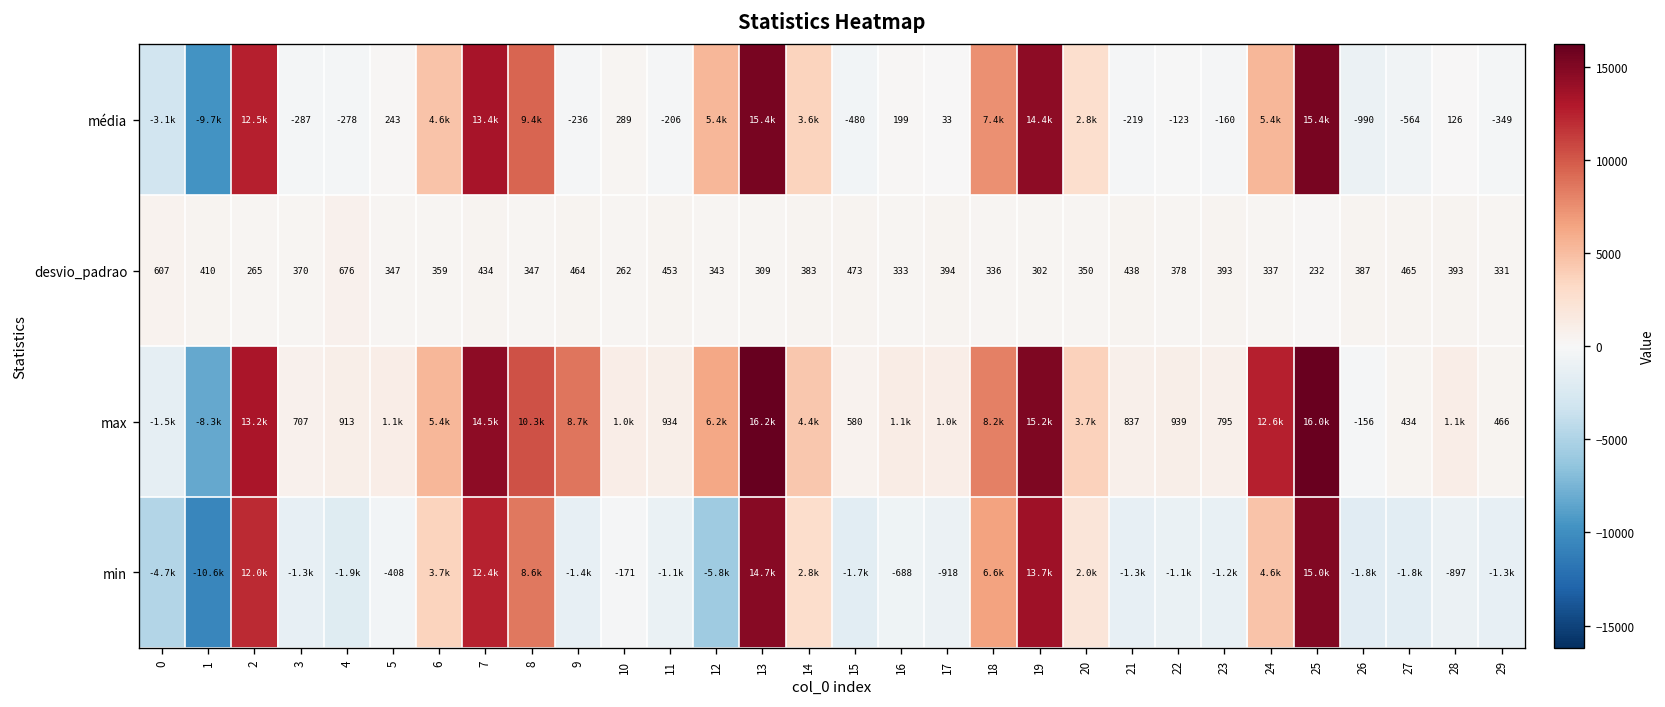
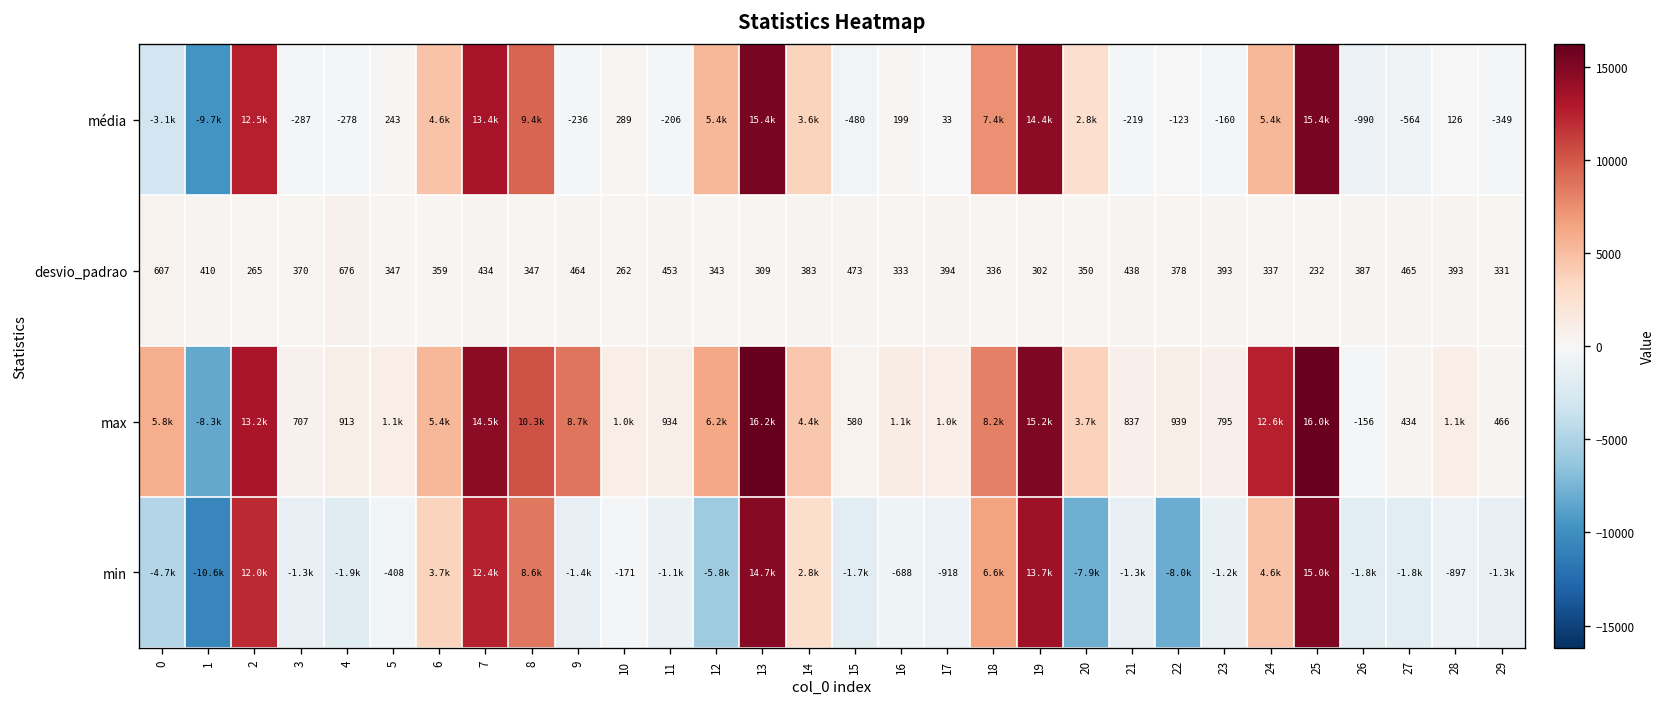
  {
    "média": {
      "0": "-3.1k",
      "1": "-9.7k",
      "2": "12.5k",
      "3": "-287",
      "4": "-278",
      "5": "243",
      "6": "4.6k",
      "7": "13.4k",
      "8": "9.4k",
      "9": "-236",
      "10": "289",
      "11": "-206",
      "12": "5.4k",
      "13": "15.4k",
      "14": "3.6k",
      "15": "-480",
      "16": "199",
      "17": "33",
      "18": "7.4k",
      "19": "14.4k",
      "20": "2.8k",
      "21": "-219",
      "22": "-123",
      "23": "-160",
      "24": "5.4k",
      "25": "15.4k",
      "26": "-990",
      "27": "-564",
      "28": "126",
      "29": "-349"
    },
    "desvio_padrao": {
      "0": "607",
      "1": "410",
      "2": "265",
      "3": "370",
      "4": "676",
      "5": "347",
      "6": "359",
      "7": "434",
      "8": "347",
      "9": "464",
      "10": "262",
      "11": "453",
      "12": "343",
      "13": "309",
      "14": "383",
      "15": "473",
      "16": "333",
      "17": "394",
      "18": "336",
      "19": "302",
      "20": "350",
      "21": "438",
      "22": "378",
      "23": "393",
      "24": "337",
      "25": "232",
      "26": "387",
      "27": "465",
      "28": "393",
      "29": "331"
    },
    "max": {
-     "0": "-1.5k",
+     "0": "5.8k",
      "1": "-8.3k",
      "2": "13.2k",
      "3": "707",
      "4": "913",
      "5": "1.1k",
      "6": "5.4k",
      "7": "14.5k",
      "8": "10.3k",
      "9": "8.7k",
      "10": "1.0k",
      "11": "934",
      "12": "6.2k",
      "13": "16.2k",
      "14": "4.4k",
      "15": "580",
      "16": "1.1k",
      "17": "1.0k",
      "18": "8.2k",
      "19": "15.2k",
      "20": "3.7k",
      "21": "837",
      "22": "939",
      "23": "795",
      "24": "12.6k",
      "25": "16.0k",
      "26": "-156",
      "27": "434",
      "28": "1.1k",
      "29": "466"
    },
    "min": {
      "0": "-4.7k",
      "1": "-10.6k",
      "2": "12.0k",
      "3": "-1.3k",
      "4": "-1.9k",
      "5": "-408",
      "6": "3.7k",
      "7": "12.4k",
      "8": "8.6k",
      "9": "-1.4k",
      "10": "-171",
      "11": "-1.1k",
      "12": "-5.8k",
      "13": "14.7k",
      "14": "2.8k",
      "15": "-1.7k",
      "16": "-688",
      "17": "-918",
      "18": "6.6k",
      "19": "13.7k",
-     "20": "2.0k",
+     "20": "-7.9k",
      "21": "-1.3k",
-     "22": "-1.1k",
+     "22": "-8.0k",
      "23": "-1.2k",
      "24": "4.6k",
      "25": "15.0k",
      "26": "-1.8k",
      "27": "-1.8k",
      "28": "-897",
      "29": "-1.3k"
    }
  }
